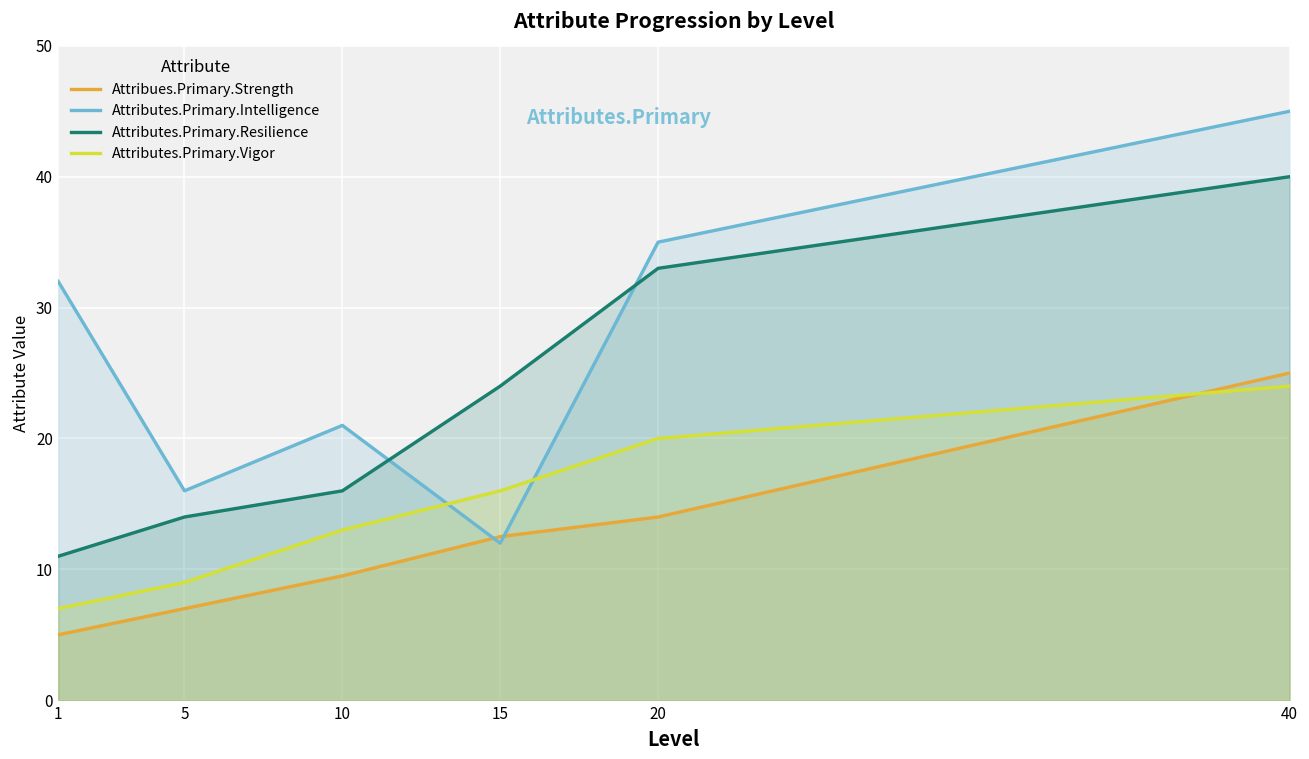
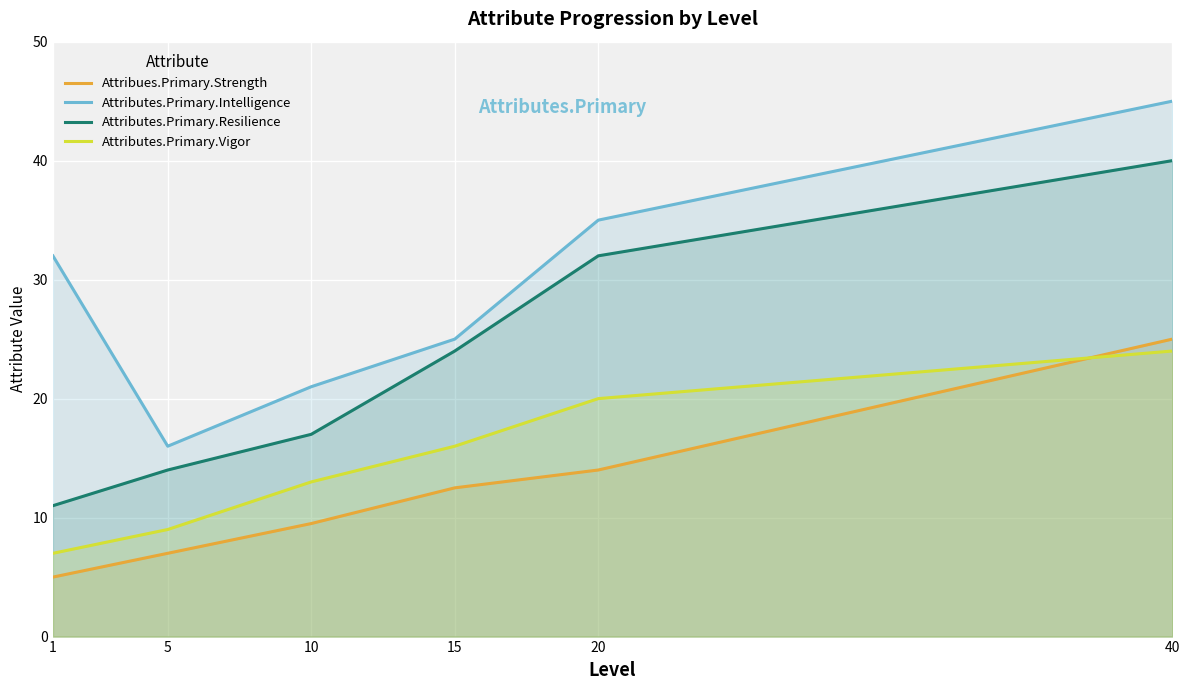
  {
    "Attributes.Primary.Intelligence": {
      "1": 32,
      "5": 16,
      "10": 21,
-     "15": 12,
+     "15": 25,
      "20": 35,
      "40": 45
    },
    "Attributes.Primary.Resilience": {
      "1": 11,
      "5": 14,
-     "10": 16,
+     "10": 17,
      "15": 24,
-     "20": 33,
+     "20": 32,
      "40": 40
    }
  }
